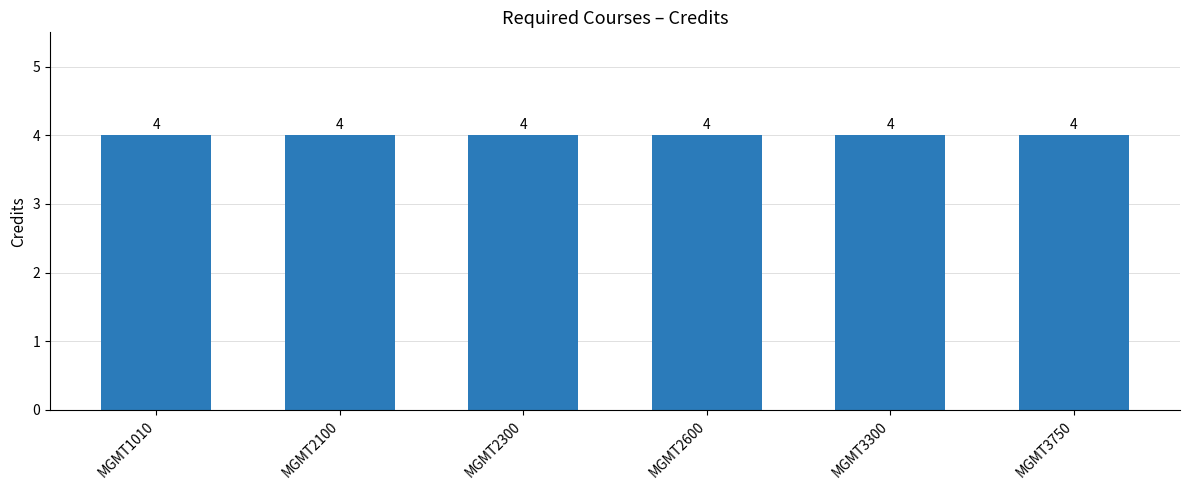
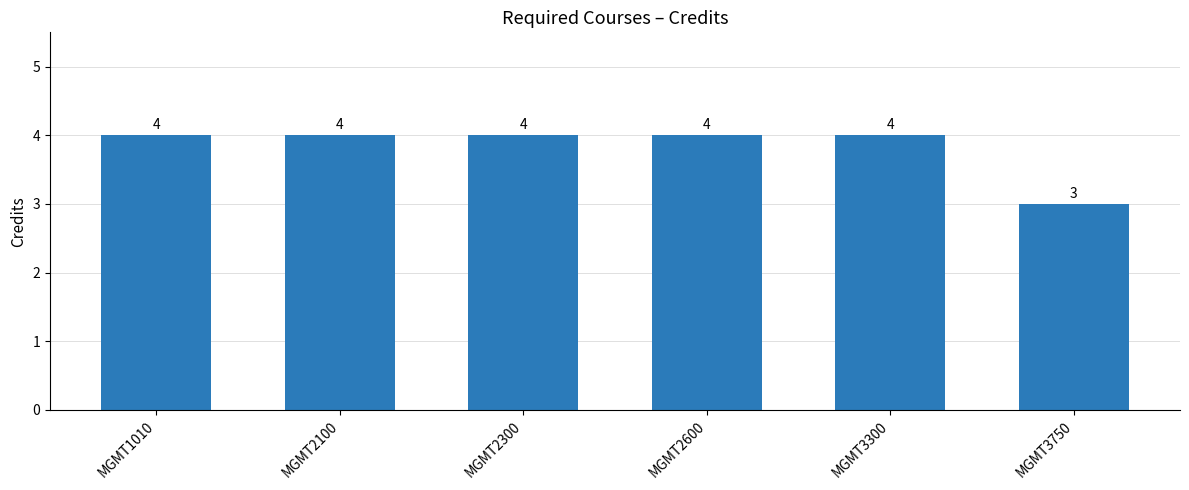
  {
    "MGMT1010": 4,
    "MGMT2100": 4,
    "MGMT2300": 4,
    "MGMT2600": 4,
    "MGMT3300": 4,
-   "MGMT3750": 4
+   "MGMT3750": 3
  }
